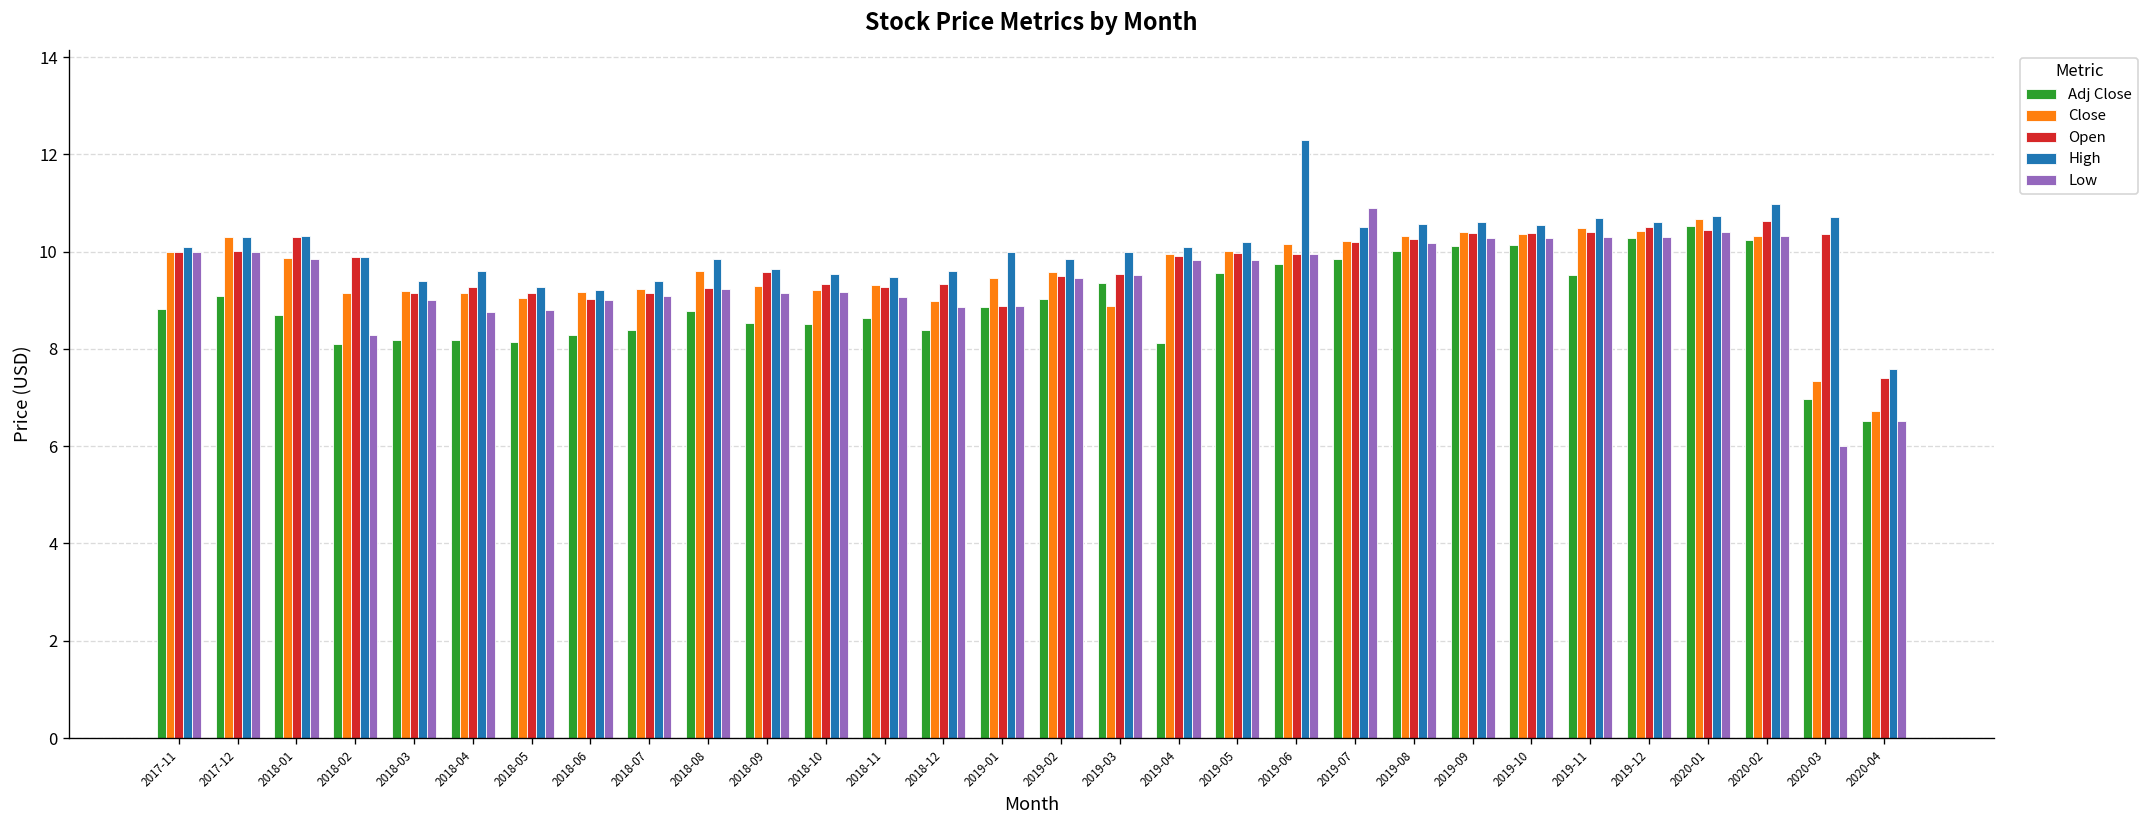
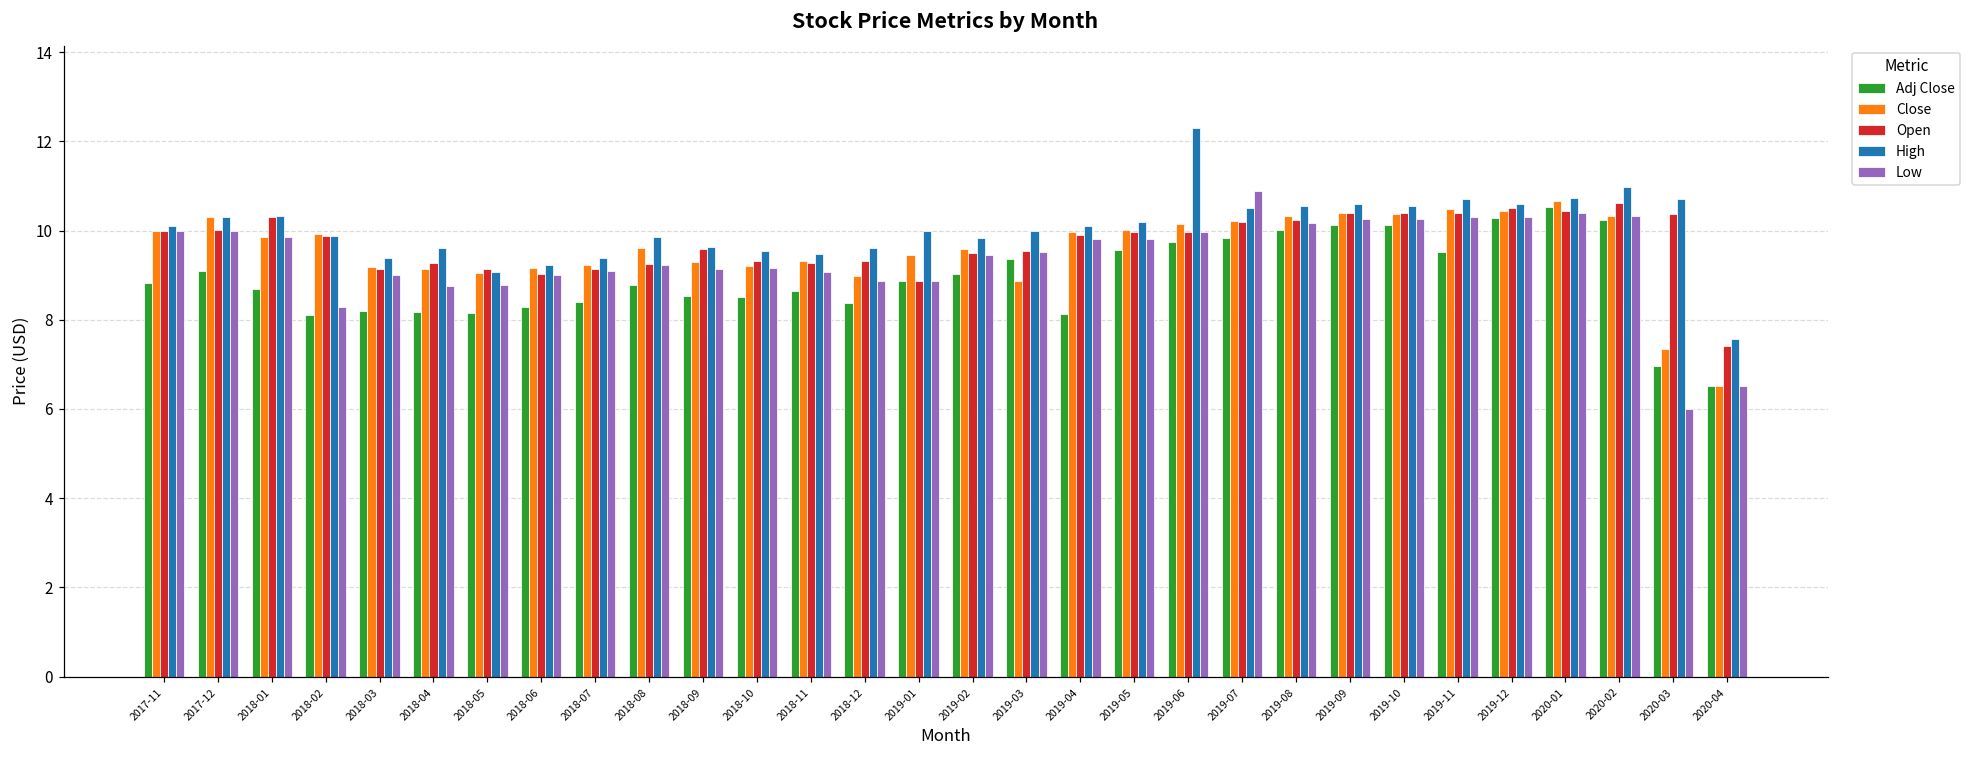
  {
    "Adj Close": {
      "2017-11": 8.8,
      "2017-12": 9.1,
      "2018-01": 8.7,
      "2018-02": 8.1,
      "2018-03": 8.2,
      "2018-04": 8.2,
      "2018-05": 8.1,
      "2018-06": 8.3,
      "2018-07": 8.4,
      "2018-08": 8.8,
      "2018-09": 8.5,
      "2018-10": 8.5,
      "2018-11": 8.6,
      "2018-12": 8.4,
      "2019-01": 8.9,
      "2019-02": 9.0,
      "2019-03": 9.4,
      "2019-04": 8.1,
      "2019-05": 9.6,
      "2019-06": 9.8,
      "2019-07": 9.8,
      "2019-08": 10.0,
      "2019-09": 10.1,
      "2019-10": 10.1,
      "2019-11": 9.5,
      "2019-12": 10.3,
      "2020-01": 10.5,
      "2020-02": 10.2,
      "2020-03": 7.0,
      "2020-04": 6.5
    },
    "Close": {
      "2017-11": 10.0,
      "2017-12": 10.3,
      "2018-01": 9.9,
-     "2018-02": 9.2,
+     "2018-02": 9.9,
      "2018-03": 9.2,
      "2018-04": 9.1,
      "2018-05": 9.1,
      "2018-06": 9.2,
      "2018-07": 9.2,
      "2018-08": 9.6,
      "2018-09": 9.3,
      "2018-10": 9.2,
      "2018-11": 9.3,
      "2018-12": 9.0,
      "2019-01": 9.5,
      "2019-02": 9.6,
      "2019-03": 8.9,
      "2019-04": 10.0,
      "2019-05": 10.0,
      "2019-06": 10.2,
      "2019-07": 10.2,
      "2019-08": 10.3,
      "2019-09": 10.4,
      "2019-10": 10.4,
      "2019-11": 10.5,
      "2019-12": 10.4,
      "2020-01": 10.7,
      "2020-02": 10.3,
      "2020-03": 7.4,
-     "2020-04": 6.7
+     "2020-04": 6.5
    },
    "Open": {
      "2017-11": 10.0,
      "2017-12": 10.0,
      "2018-01": 10.3,
      "2018-02": 9.9,
      "2018-03": 9.1,
      "2018-04": 9.3,
      "2018-05": 9.1,
      "2018-06": 9.0,
      "2018-07": 9.1,
      "2018-08": 9.3,
      "2018-09": 9.6,
      "2018-10": 9.3,
      "2018-11": 9.3,
      "2018-12": 9.3,
      "2019-01": 8.9,
      "2019-02": 9.5,
      "2019-03": 9.5,
      "2019-04": 9.9,
      "2019-05": 10.0,
      "2019-06": 10.0,
      "2019-07": 10.2,
      "2019-08": 10.3,
      "2019-09": 10.4,
      "2019-10": 10.4,
      "2019-11": 10.4,
      "2019-12": 10.5,
      "2020-01": 10.4,
      "2020-02": 10.6,
      "2020-03": 10.4,
      "2020-04": 7.4
    },
    "High": {
      "2017-11": 10.1,
      "2017-12": 10.3,
      "2018-01": 10.3,
      "2018-02": 9.9,
      "2018-03": 9.4,
      "2018-04": 9.6,
-     "2018-05": 9.3,
+     "2018-05": 9.1,
      "2018-06": 9.2,
      "2018-07": 9.4,
      "2018-08": 9.9,
      "2018-09": 9.6,
      "2018-10": 9.5,
      "2018-11": 9.5,
      "2018-12": 9.6,
      "2019-01": 10.0,
      "2019-02": 9.8,
      "2019-03": 10.0,
      "2019-04": 10.1,
      "2019-05": 10.2,
      "2019-06": 12.3,
      "2019-07": 10.5,
      "2019-08": 10.6,
      "2019-09": 10.6,
      "2019-10": 10.6,
      "2019-11": 10.7,
      "2019-12": 10.6,
      "2020-01": 10.7,
      "2020-02": 11.0,
      "2020-03": 10.7,
      "2020-04": 7.6
    },
    "Low": {
      "2017-11": 10.0,
      "2017-12": 10.0,
      "2018-01": 9.9,
      "2018-02": 8.3,
      "2018-03": 9.0,
      "2018-04": 8.8,
      "2018-05": 8.8,
      "2018-06": 9.0,
      "2018-07": 9.1,
      "2018-08": 9.2,
      "2018-09": 9.2,
      "2018-10": 9.2,
      "2018-11": 9.1,
      "2018-12": 8.9,
      "2019-01": 8.9,
      "2019-02": 9.5,
      "2019-03": 9.5,
      "2019-04": 9.8,
      "2019-05": 9.8,
      "2019-06": 10.0,
      "2019-07": 10.9,
      "2019-08": 10.2,
      "2019-09": 10.3,
      "2019-10": 10.3,
      "2019-11": 10.3,
      "2019-12": 10.3,
      "2020-01": 10.4,
      "2020-02": 10.3,
      "2020-03": 6.0,
      "2020-04": 6.5
    }
  }
